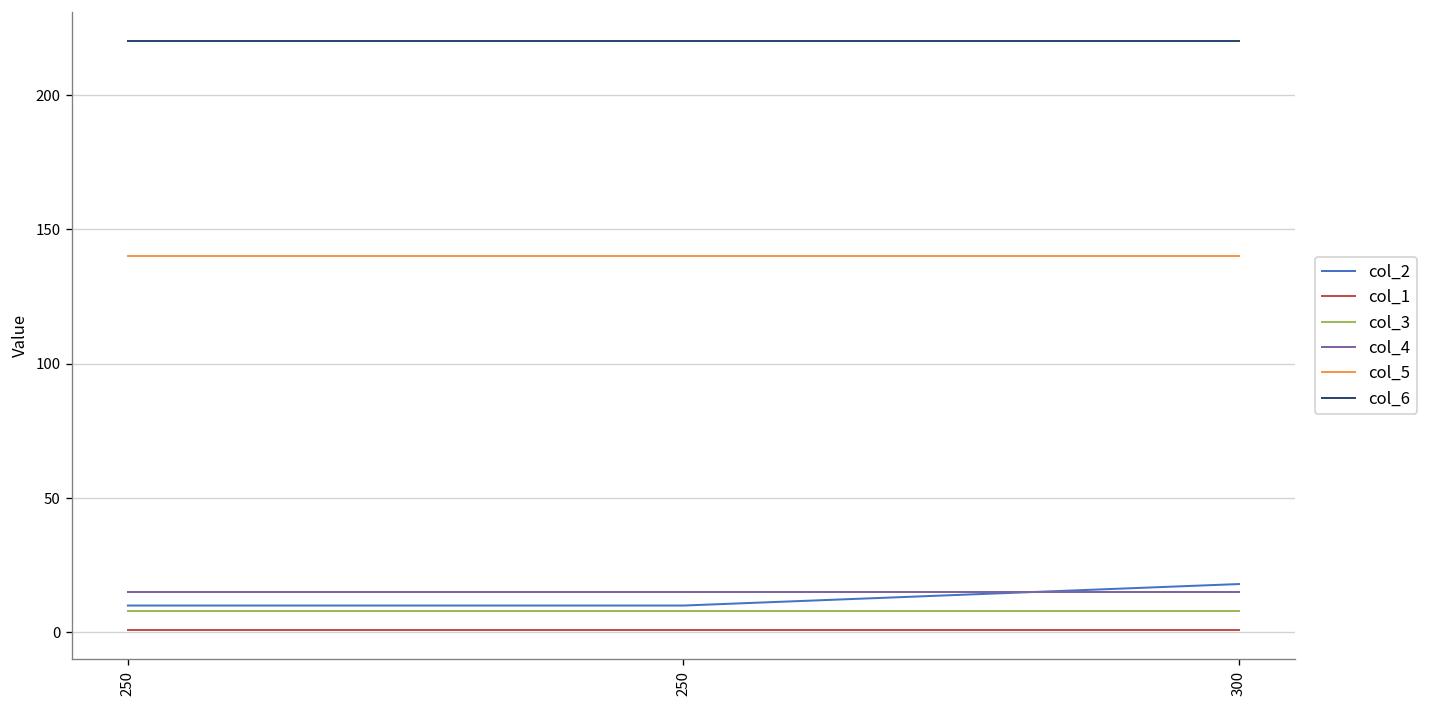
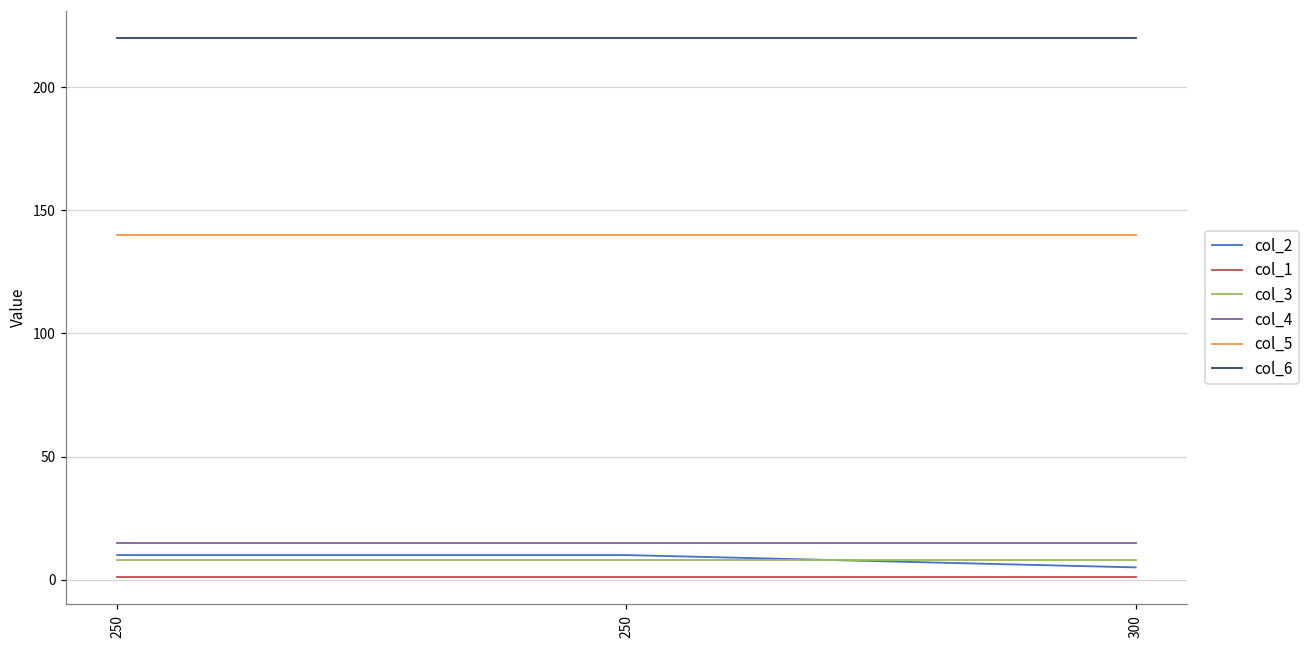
  {
    "col_2": {
-     "300": 18
+     "300": 5
    },
    "col_1": {
      "300": 1
    },
    "col_3": {
      "300": 8
    },
    "col_4": {
      "300": 15
    },
    "col_5": {
      "300": 140
    },
    "col_6": {
      "300": 220
    }
  }
